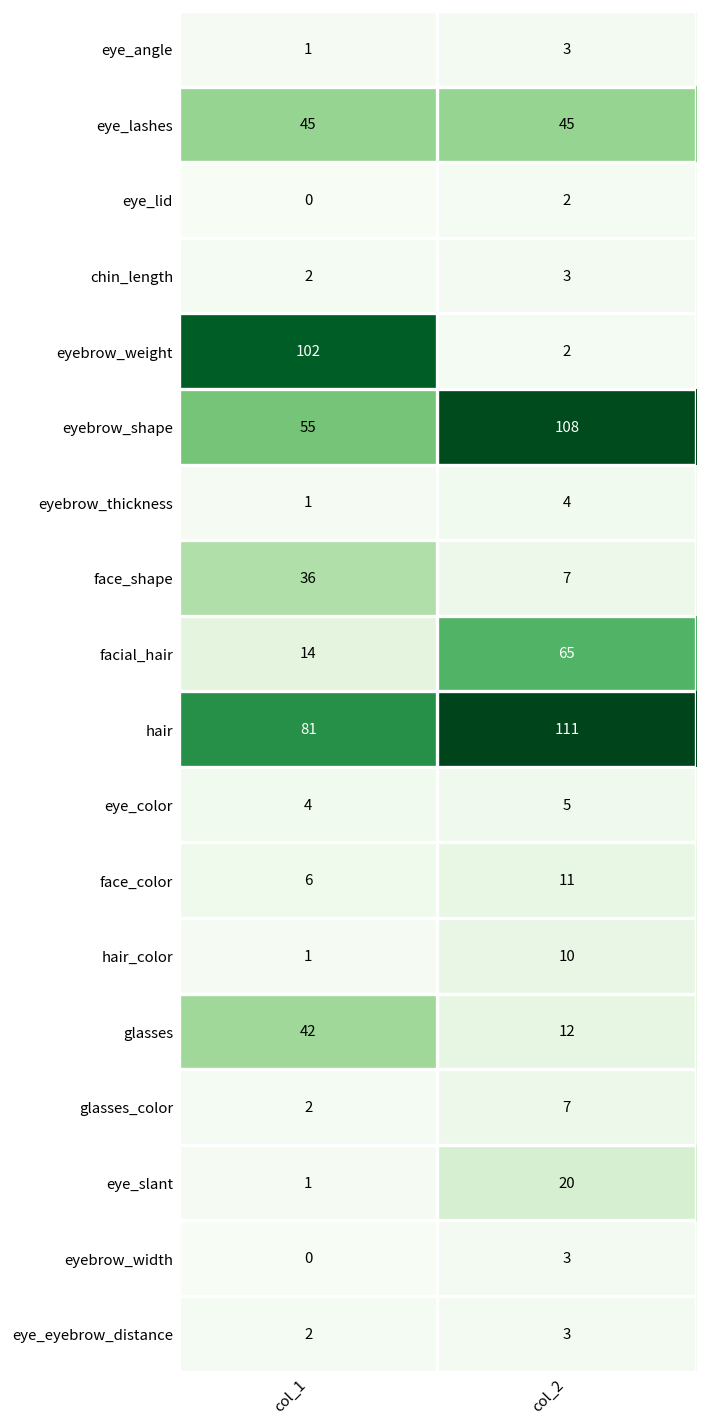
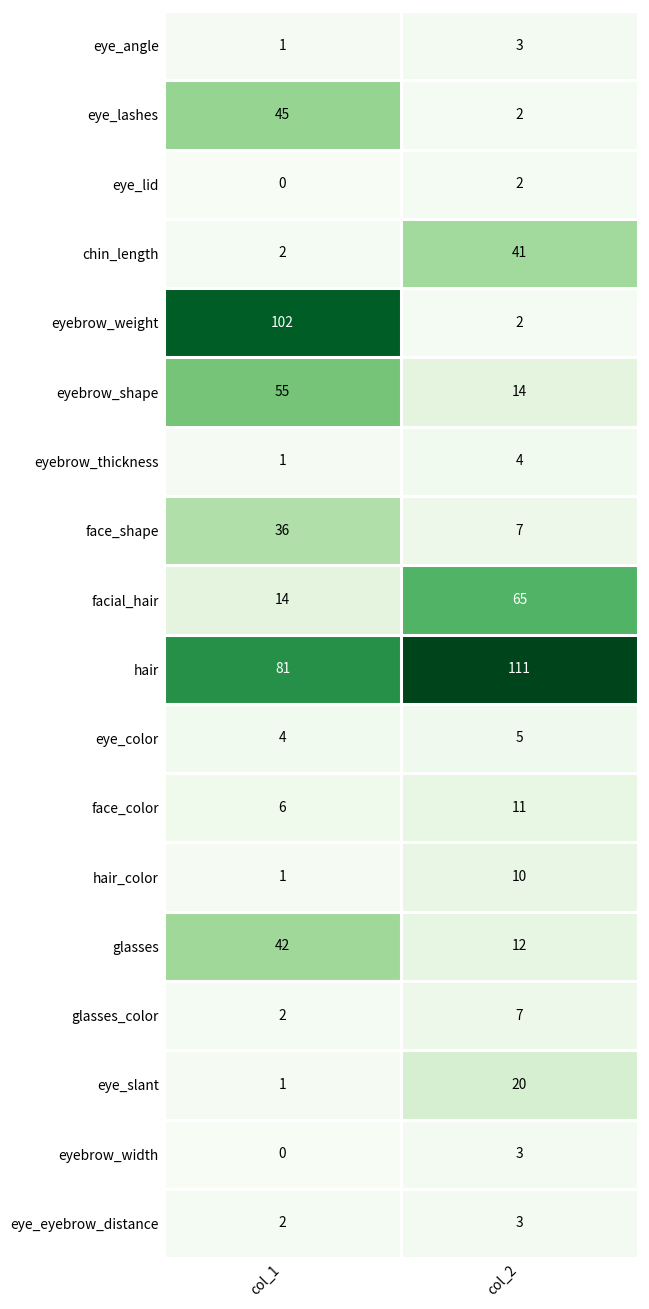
  {
    "eye_angle": {
      "col_1": 1,
      "col_2": 3
    },
    "eye_lashes": {
      "col_1": 45,
-     "col_2": 45
+     "col_2": 2
    },
    "eye_lid": {
      "col_1": 0,
      "col_2": 2
    },
    "chin_length": {
      "col_1": 2,
-     "col_2": 3
+     "col_2": 41
    },
    "eyebrow_weight": {
      "col_1": 102,
      "col_2": 2
    },
    "eyebrow_shape": {
      "col_1": 55,
-     "col_2": 108
+     "col_2": 14
    },
    "eyebrow_thickness": {
      "col_1": 1,
      "col_2": 4
    },
    "face_shape": {
      "col_1": 36,
      "col_2": 7
    },
    "facial_hair": {
      "col_1": 14,
      "col_2": 65
    },
    "hair": {
      "col_1": 81,
      "col_2": 111
    },
    "eye_color": {
      "col_1": 4,
      "col_2": 5
    },
    "face_color": {
      "col_1": 6,
      "col_2": 11
    },
    "hair_color": {
      "col_1": 1,
      "col_2": 10
    },
    "glasses": {
      "col_1": 42,
      "col_2": 12
    },
    "glasses_color": {
      "col_1": 2,
      "col_2": 7
    },
    "eye_slant": {
      "col_1": 1,
      "col_2": 20
    },
    "eyebrow_width": {
      "col_1": 0,
      "col_2": 3
    },
    "eye_eyebrow_distance": {
      "col_1": 2,
      "col_2": 3
    }
  }
